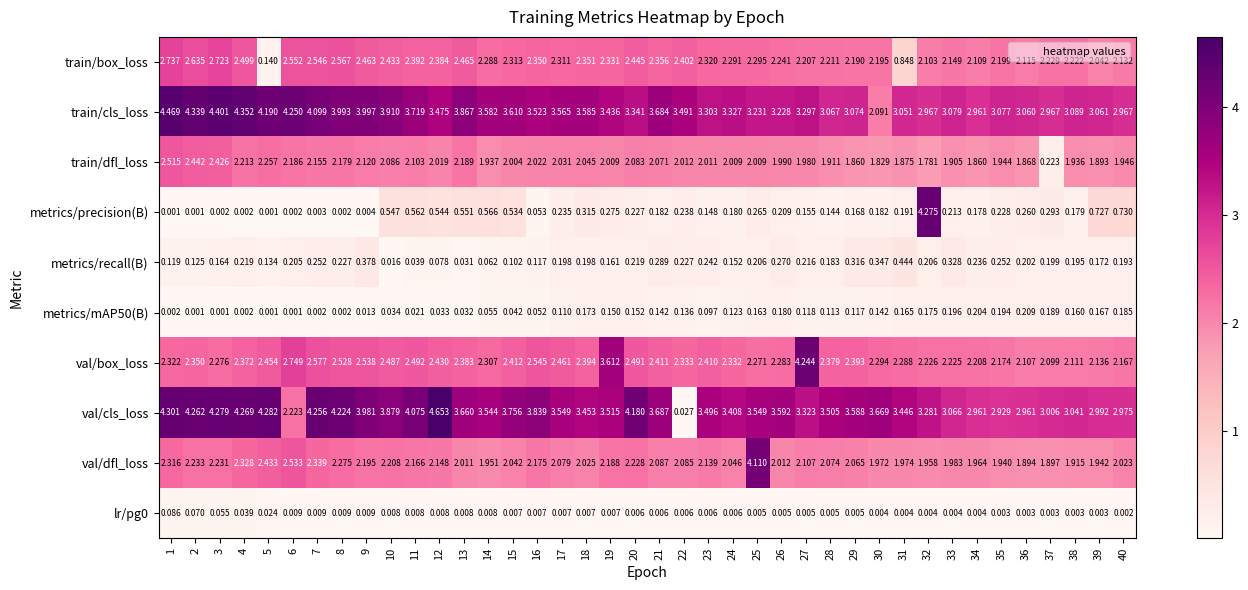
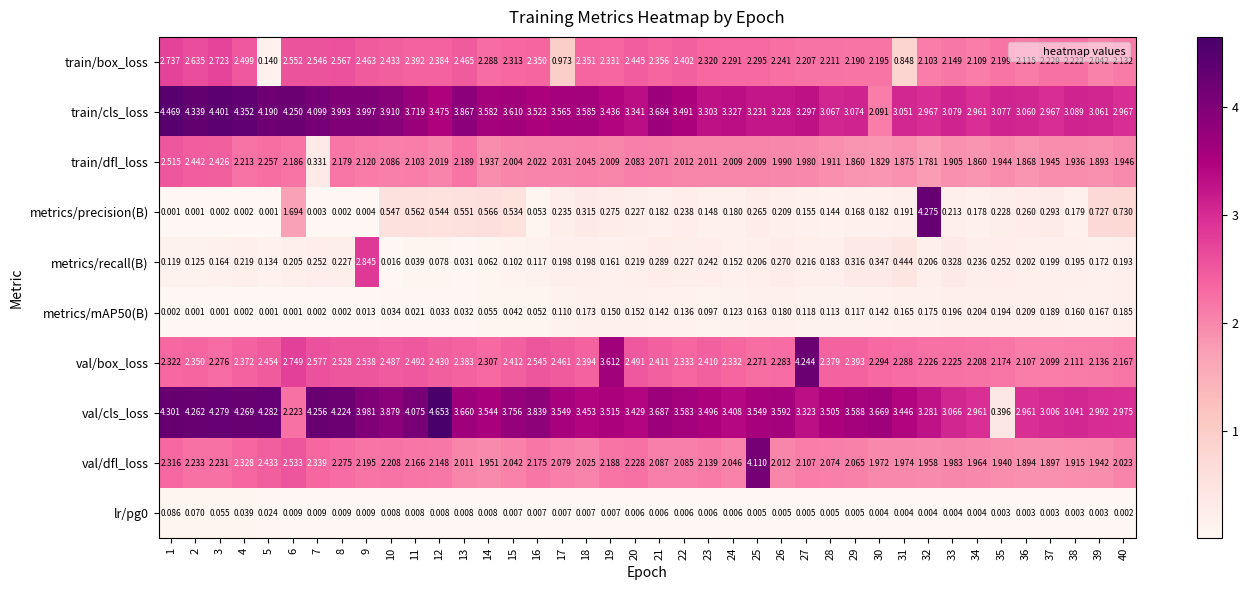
  {
    "train/box_loss": {
      "1": 2.737,
      "2": 2.635,
      "3": 2.723,
      "4": 2.499,
      "5": 0.140,
      "6": 2.552,
      "7": 2.546,
      "8": 2.567,
      "9": 2.463,
      "10": 2.433,
      "11": 2.392,
      "12": 2.384,
      "13": 2.465,
      "14": 2.288,
      "15": 2.313,
      "16": 2.350,
-     "17": 2.311,
+     "17": 0.973,
      "18": 2.351,
      "19": 2.331,
      "20": 2.445,
      "21": 2.356,
      "22": 2.402,
      "23": 2.320,
      "24": 2.291,
      "25": 2.295,
      "26": 2.241,
      "27": 2.207,
      "28": 2.211,
      "29": 2.190,
      "30": 2.195,
      "31": 0.848,
      "32": 2.103,
      "33": 2.149,
      "34": 2.109
    },
    "train/dfl_loss": {
      "1": 2.515,
      "2": 2.442,
      "3": 2.426,
      "4": 2.213,
      "5": 2.257,
      "6": 2.186,
-     "7": 2.155,
+     "7": 0.331,
      "8": 2.179,
      "9": 2.120,
      "10": 2.086,
      "11": 2.103,
      "12": 2.019,
      "13": 2.189,
      "14": 1.937,
      "15": 2.004,
      "16": 2.022,
      "17": 2.031,
      "18": 2.045,
      "19": 2.009,
      "20": 2.083,
      "21": 2.071,
      "22": 2.012,
      "23": 2.011,
      "24": 2.009,
      "25": 2.009,
      "26": 1.990,
      "27": 1.980,
      "28": 1.911,
      "29": 1.860,
      "30": 1.829,
      "31": 1.875,
      "32": 1.781,
      "33": 1.905,
      "34": 1.860,
      "35": 1.944,
      "36": 1.868,
-     "37": 0.223,
+     "37": 1.945,
      "38": 1.936,
      "39": 1.893,
      "40": 1.946
    },
    "metrics/precision(B)": {
      "1": 0.001,
      "2": 0.001,
      "3": 0.002,
      "4": 0.002,
      "5": 0.001,
-     "6": 0.002,
+     "6": 1.694,
      "7": 0.003,
      "8": 0.002,
      "9": 0.004,
      "10": 0.547,
      "11": 0.562,
      "12": 0.544,
      "13": 0.551,
      "14": 0.566,
      "15": 0.534,
      "16": 0.053,
      "17": 0.235,
      "18": 0.315,
      "19": 0.275,
      "20": 0.227,
      "21": 0.182,
      "22": 0.238,
      "23": 0.148,
      "24": 0.180,
      "25": 0.265,
      "26": 0.209,
      "27": 0.155,
      "28": 0.144,
      "29": 0.168,
      "30": 0.182,
      "31": 0.191,
      "32": 4.275,
      "33": 0.213,
      "34": 0.178,
      "35": 0.228,
      "36": 0.260,
      "37": 0.293,
      "38": 0.179,
      "39": 0.727,
      "40": 0.730
    },
    "metrics/recall(B)": {
      "1": 0.119,
      "2": 0.125,
      "3": 0.164,
      "4": 0.219,
      "5": 0.134,
      "6": 0.205,
      "7": 0.252,
      "8": 0.227,
-     "9": 0.378,
+     "9": 2.845,
      "10": 0.016,
      "11": 0.039,
      "12": 0.078,
      "13": 0.031,
      "14": 0.062,
      "15": 0.102,
      "16": 0.117,
      "17": 0.198,
      "18": 0.198,
      "19": 0.161,
      "20": 0.219,
      "21": 0.289,
      "22": 0.227,
      "23": 0.242,
      "24": 0.152,
      "25": 0.206,
      "26": 0.270,
      "27": 0.216,
      "28": 0.183,
      "29": 0.316,
      "30": 0.347,
      "31": 0.444,
      "32": 0.206,
      "33": 0.328,
      "34": 0.236,
      "35": 0.252,
      "36": 0.202,
      "37": 0.199,
      "38": 0.195,
      "39": 0.172,
      "40": 0.193
    },
    "val/cls_loss": {
      "1": 4.301,
      "2": 4.262,
      "3": 4.279,
      "4": 4.269,
      "5": 4.282,
      "6": 2.223,
      "7": 4.256,
      "8": 4.224,
      "9": 3.981,
      "10": 3.879,
      "11": 4.075,
      "12": 4.653,
      "13": 3.660,
      "14": 3.544,
      "15": 3.756,
      "16": 3.839,
      "17": 3.549,
      "18": 3.453,
      "19": 3.515,
-     "20": 4.180,
+     "20": 3.429,
      "21": 3.687,
-     "22": 0.027,
+     "22": 3.583,
      "23": 3.496,
      "24": 3.408,
      "25": 3.549,
      "26": 3.592,
      "27": 3.323,
      "28": 3.505,
      "29": 3.588,
      "30": 3.669,
      "31": 3.446,
      "32": 3.281,
      "33": 3.066,
      "34": 2.961,
-     "35": 2.929,
+     "35": 0.396,
      "36": 2.961,
      "37": 3.006,
      "38": 3.041,
      "39": 2.992,
      "40": 2.975
    }
  }
